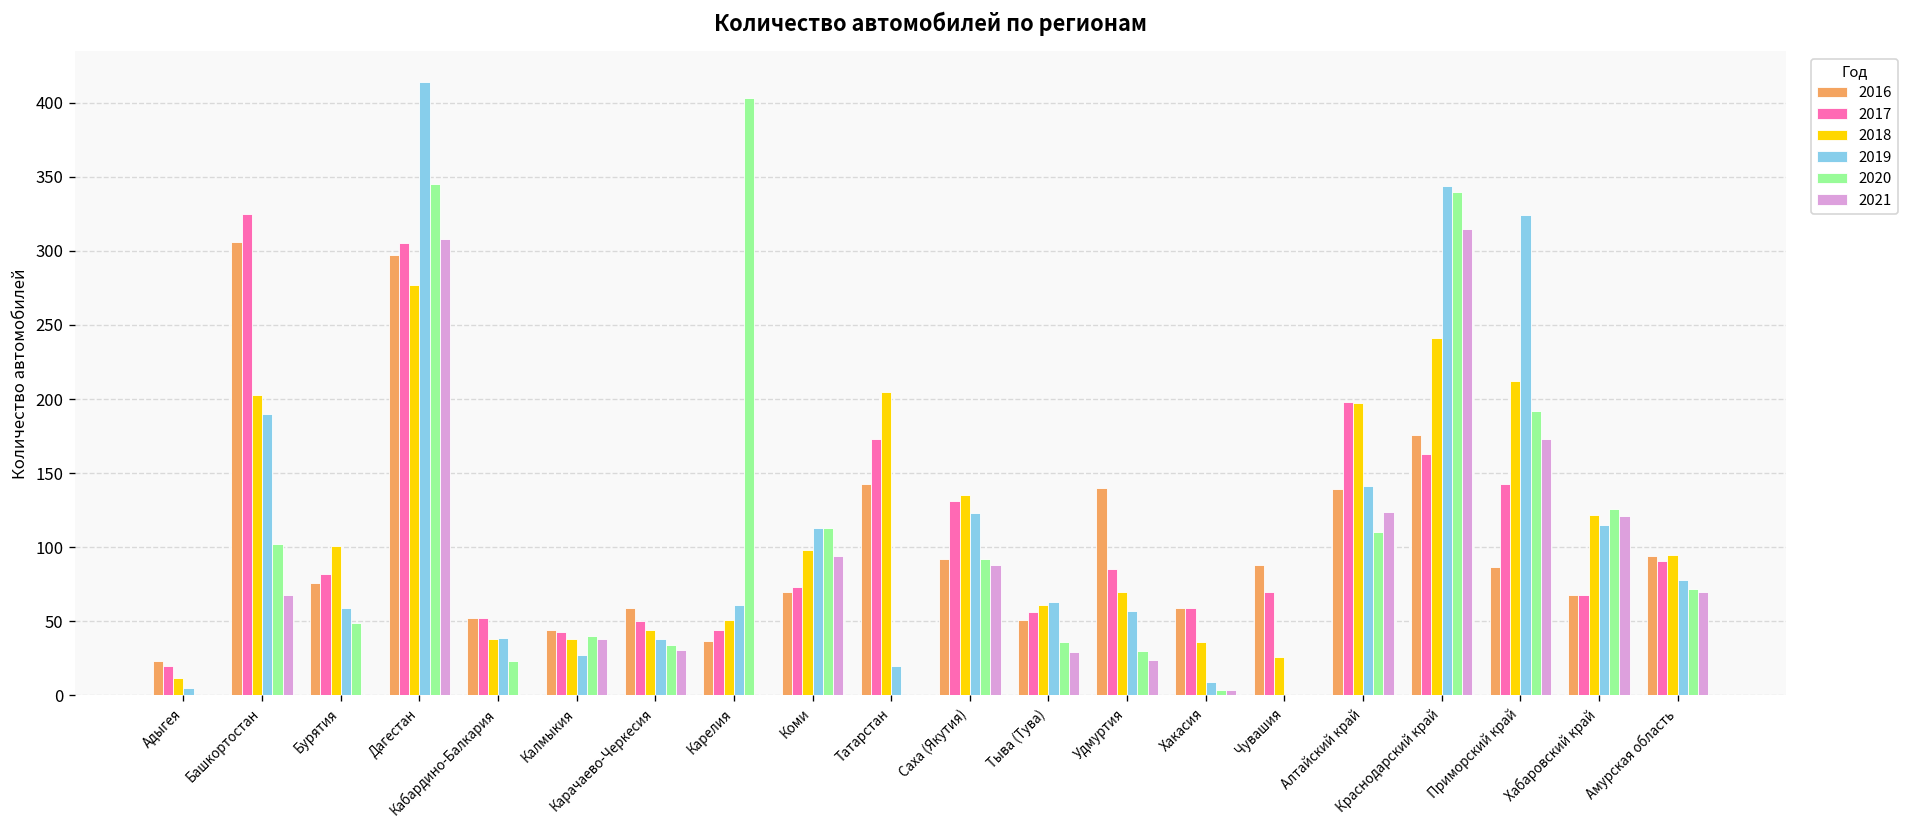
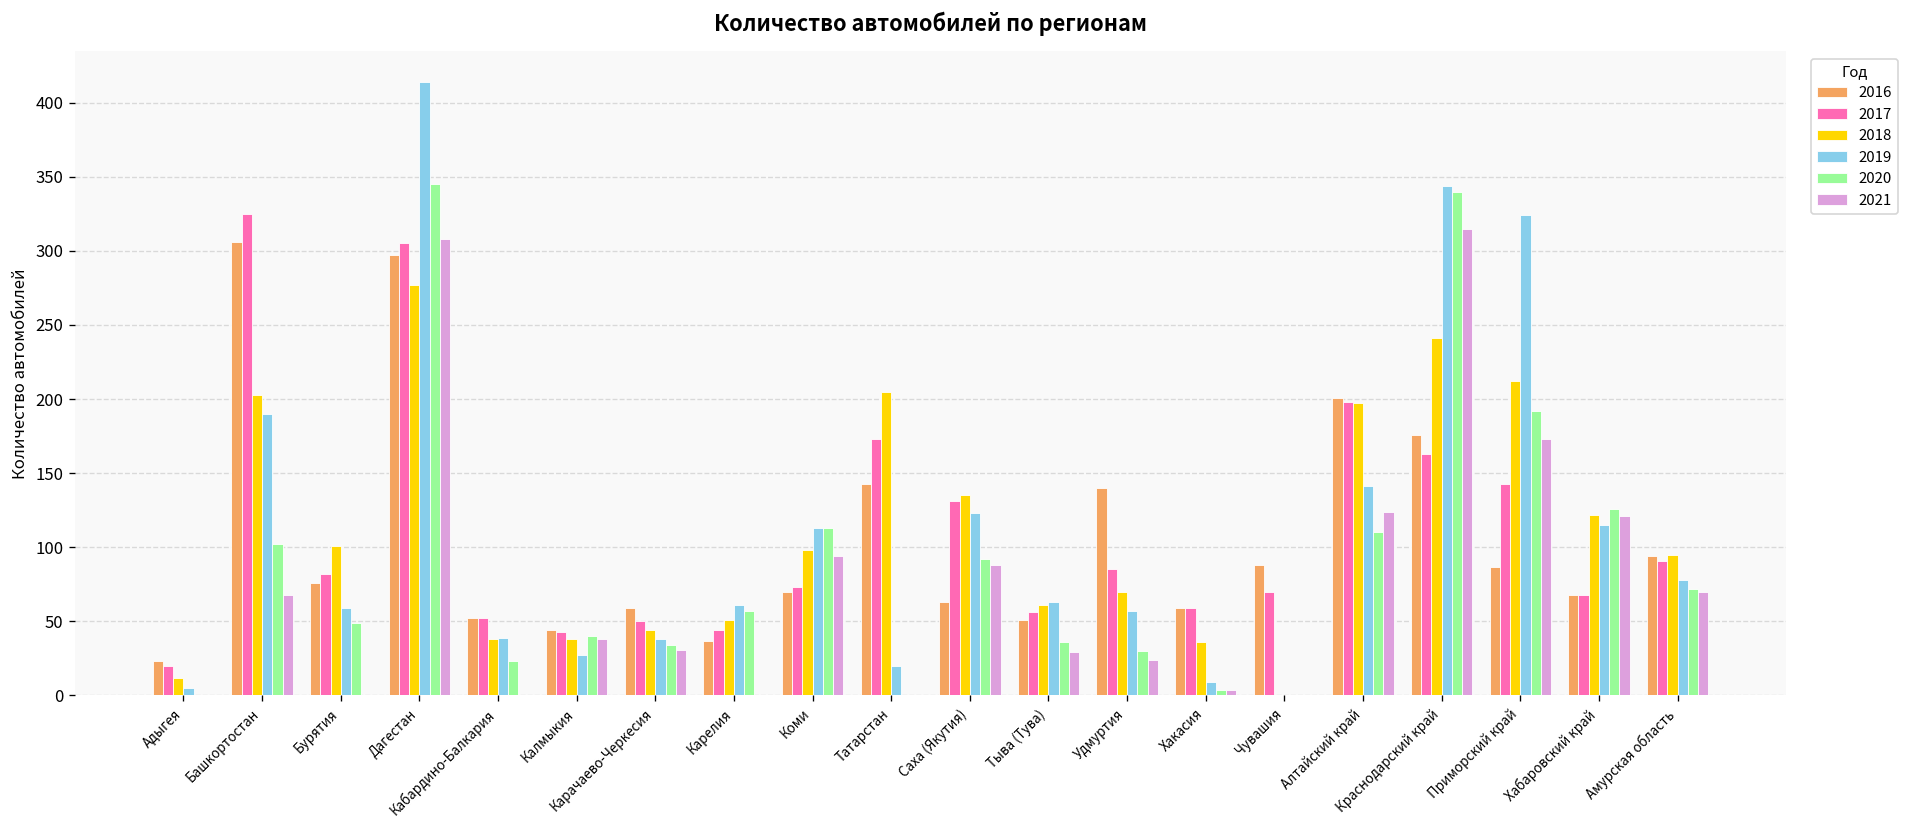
  {
    "2016": {
      "Адыгея": 23,
      "Башкортостан": 306,
      "Бурятия": 76,
      "Дагестан": 297,
      "Кабардино-Балкария": 52,
      "Калмыкия": 44,
      "Карачаево-Черкесия": 59,
      "Карелия": 37,
      "Коми": 70,
      "Татарстан": 143,
-     "Саха (Якутия)": 92,
+     "Саха (Якутия)": 63,
      "Тыва (Тува)": 51,
      "Удмуртия": 140,
      "Хакасия": 59,
      "Чувашия": 88,
-     "Алтайский край": 139,
+     "Алтайский край": 201,
      "Краснодарский край": 176,
      "Приморский край": 87,
      "Хабаровский край": 68,
      "Амурская область": 94
    },
    "2017": {
      "Адыгея": 20,
      "Башкортостан": 325,
      "Бурятия": 82,
      "Дагестан": 305,
      "Кабардино-Балкария": 52,
      "Калмыкия": 43,
      "Карачаево-Черкесия": 50,
      "Карелия": 44,
      "Коми": 73,
      "Татарстан": 173,
      "Саха (Якутия)": 131,
      "Тыва (Тува)": 56,
      "Удмуртия": 85,
      "Хакасия": 59,
      "Чувашия": 70,
      "Алтайский край": 198,
      "Краснодарский край": 163,
      "Приморский край": 143,
      "Хабаровский край": 68,
      "Амурская область": 91
    },
    "2018": {
      "Адыгея": 12,
      "Башкортостан": 203,
      "Бурятия": 101,
      "Дагестан": 277,
      "Кабардино-Балкария": 38,
      "Калмыкия": 38,
      "Карачаево-Черкесия": 44,
      "Карелия": 51,
      "Коми": 98,
      "Татарстан": 205,
      "Саха (Якутия)": 135,
      "Тыва (Тува)": 61,
      "Удмуртия": 70,
      "Хакасия": 36,
-     "Чувашия": 26,
+     "Чувашия": 0,
      "Алтайский край": 197,
      "Краснодарский край": 241,
      "Приморский край": 212,
      "Хабаровский край": 122,
      "Амурская область": 95
    },
    "2019": {
      "Адыгея": 5,
      "Башкортостан": 190,
      "Бурятия": 59,
      "Дагестан": 414,
      "Кабардино-Балкария": 39,
      "Калмыкия": 27,
      "Карачаево-Черкесия": 38,
      "Карелия": 61,
      "Коми": 113,
      "Татарстан": 20,
      "Саха (Якутия)": 123,
      "Тыва (Тува)": 63,
      "Удмуртия": 57,
      "Хакасия": 9,
      "Чувашия": 0,
      "Алтайский край": 141,
      "Краснодарский край": 344,
      "Приморский край": 324,
      "Хабаровский край": 115,
      "Амурская область": 78
    },
    "2020": {
      "Адыгея": 0,
      "Башкортостан": 102,
      "Бурятия": 49,
      "Дагестан": 345,
      "Кабардино-Балкария": 23,
      "Калмыкия": 40,
      "Карачаево-Черкесия": 34,
-     "Карелия": 403,
+     "Карелия": 57,
      "Коми": 113,
      "Татарстан": 0,
      "Саха (Якутия)": 92,
      "Тыва (Тува)": 36,
      "Удмуртия": 30,
      "Хакасия": 4,
      "Чувашия": 0,
      "Алтайский край": 110,
      "Краснодарский край": 340,
      "Приморский край": 192,
      "Хабаровский край": 126,
      "Амурская область": 72
    },
    "2021": {
      "Адыгея": 0,
      "Башкортостан": 68,
      "Бурятия": 0,
      "Дагестан": 308,
      "Кабардино-Балкария": 0,
      "Калмыкия": 38,
      "Карачаево-Черкесия": 31,
      "Карелия": 0,
      "Коми": 94,
      "Татарстан": 0,
      "Саха (Якутия)": 88,
      "Тыва (Тува)": 29,
      "Удмуртия": 24,
      "Хакасия": 4,
      "Чувашия": 0,
      "Алтайский край": 124,
      "Краснодарский край": 315,
      "Приморский край": 173,
      "Хабаровский край": 121,
      "Амурская область": 70
    }
  }
